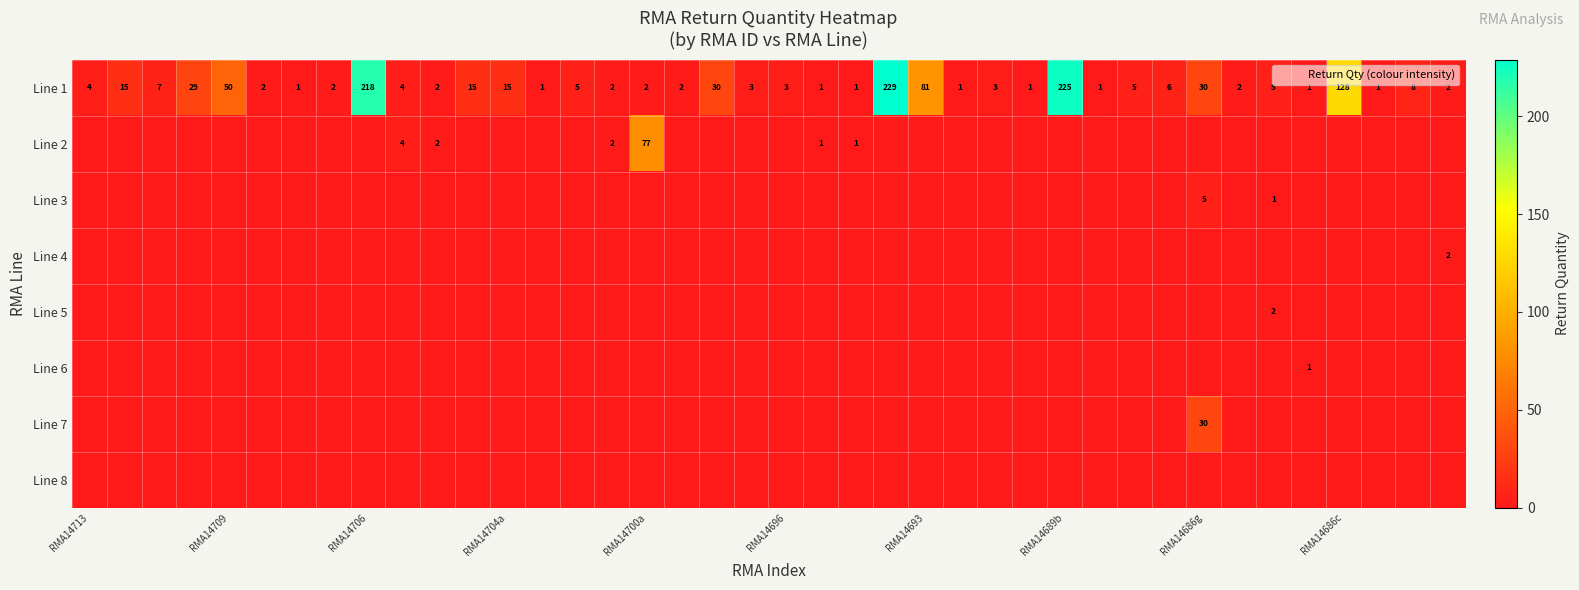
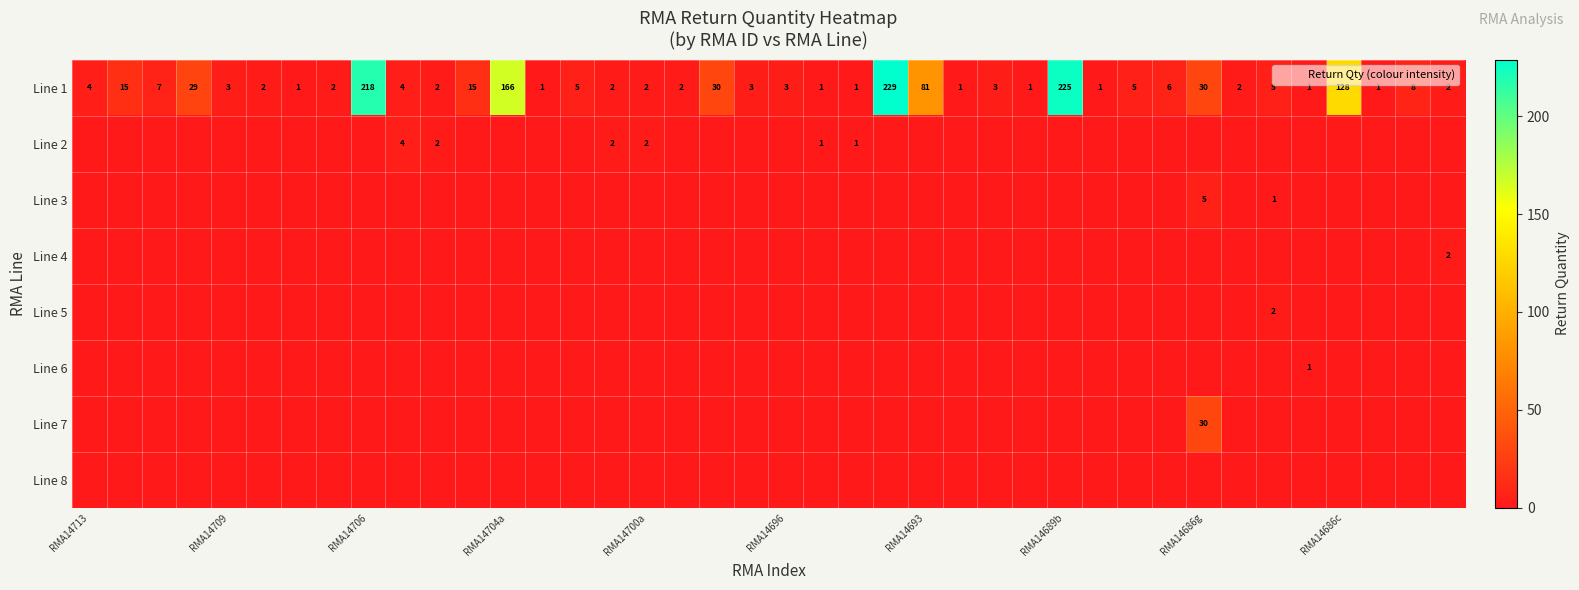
  {
    "Line 1": {
      "RMA14713": 4,
-     "RMA14709": 50,
+     "RMA14709": 3,
      "RMA14706": 218,
-     "RMA14704a": 15,
+     "RMA14704a": 166,
      "RMA14700a": 2,
      "RMA14696": 3,
      "RMA14693": 81,
      "RMA14689b": 225,
      "RMA14686g": 30
    },
    "Line 2": {
-     "RMA14700a": 77
+     "RMA14700a": 2
    },
    "Line 3": {
      "RMA14686g": 5
    },
    "Line 7": {
      "RMA14686g": 30
    }
  }
